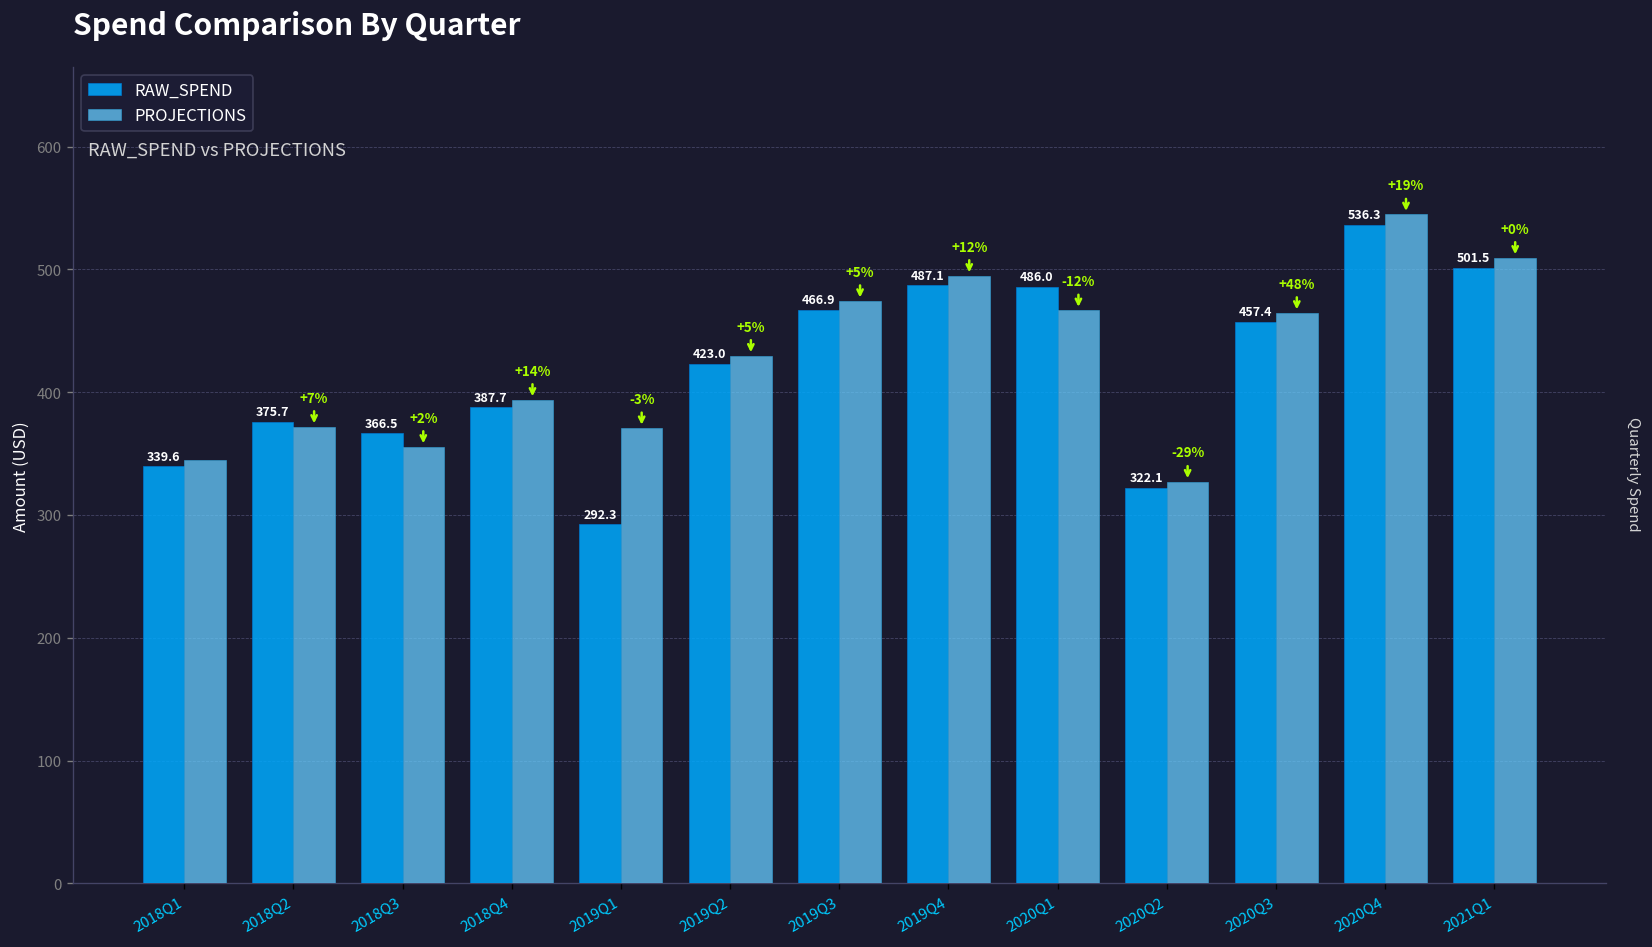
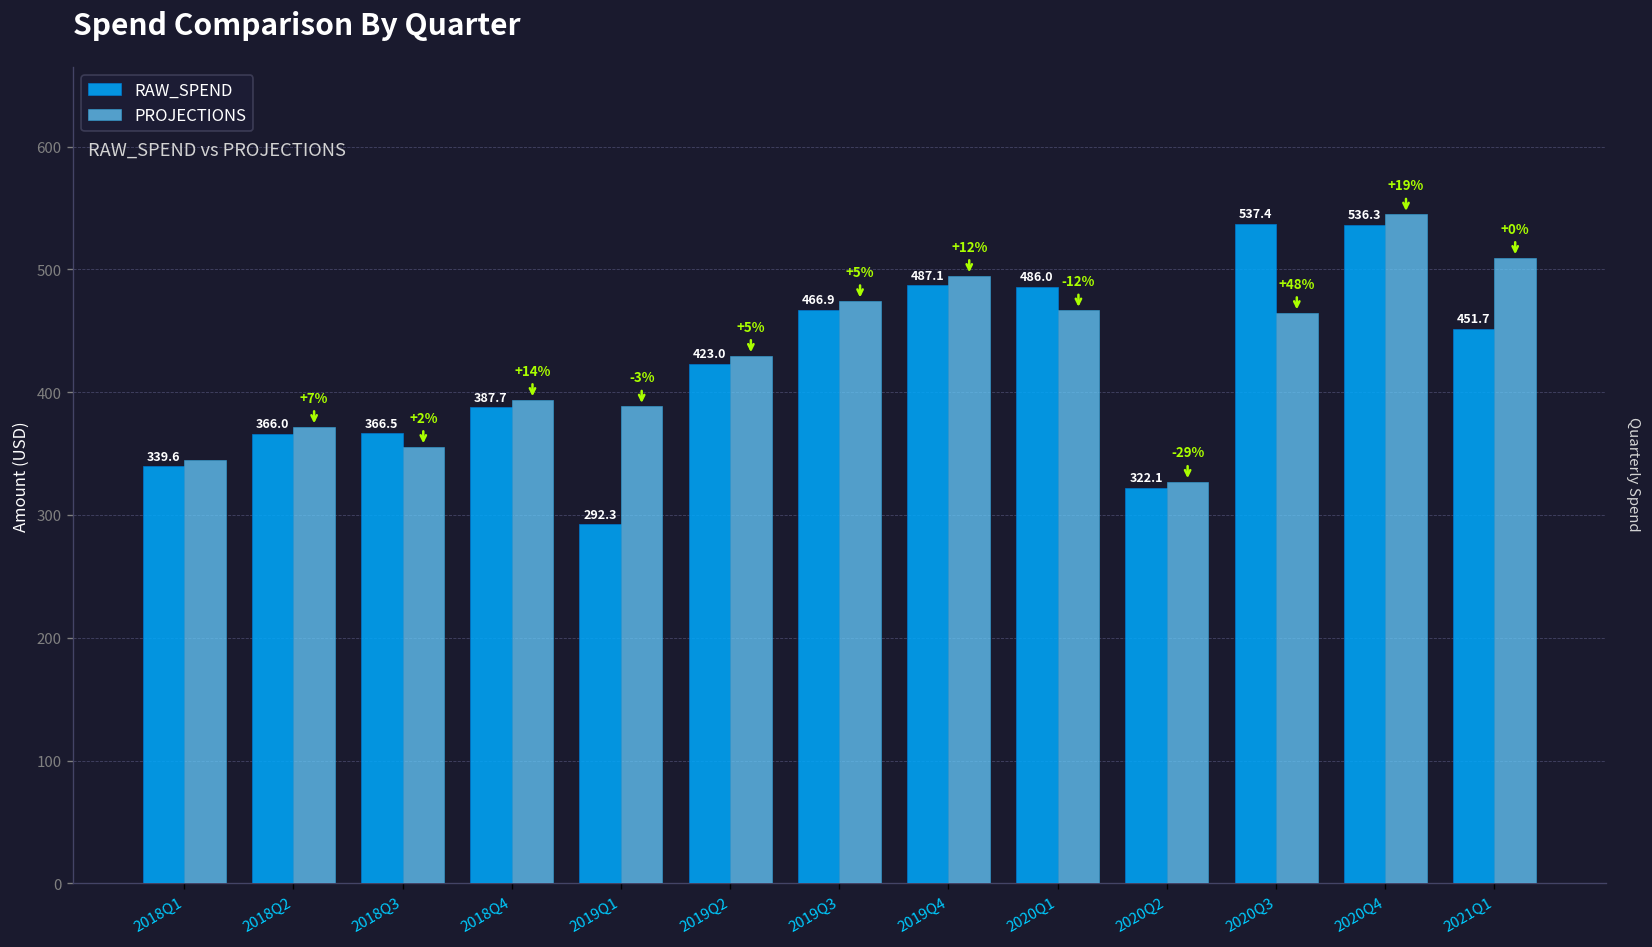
  {
    "RAW_SPEND": {
      "2018Q1": 339.6,
-     "2018Q2": 375.7,
+     "2018Q2": 366.0,
      "2018Q3": 366.5,
      "2018Q4": 387.7,
      "2019Q1": 292.3,
      "2019Q2": 423.0,
      "2019Q3": 466.9,
      "2019Q4": 487.1,
      "2020Q1": 486.0,
      "2020Q2": 322.1,
-     "2020Q3": 457.4,
+     "2020Q3": 537.4,
      "2020Q4": 536.3,
-     "2021Q1": 501.5
+     "2021Q1": 451.7
    },
    "PROJECTIONS": {
      "2018Q1": 345,
-     "2019Q1": 371
+     "2019Q1": 389
    }
  }
